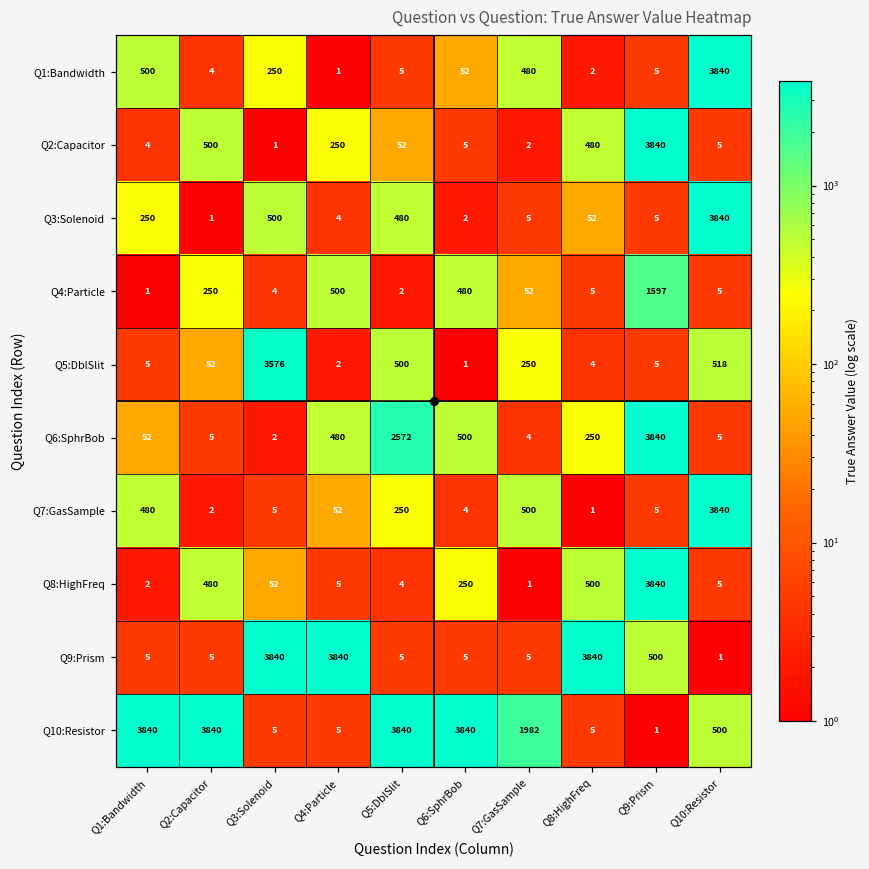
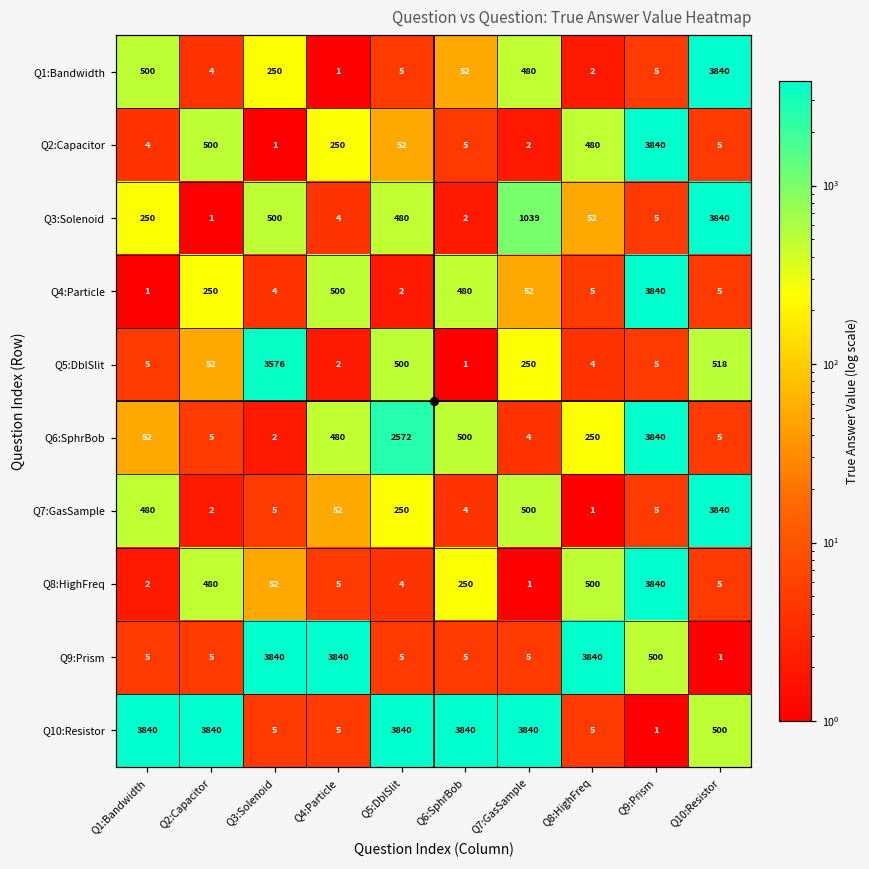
  {
    "Q1:Bandwidth": {
      "Q1:Bandwidth": 500,
      "Q2:Capacitor": 4,
      "Q3:Solenoid": 250,
      "Q4:Particle": 1,
      "Q5:DblSlit": 5,
      "Q6:SphrBob": 52,
      "Q7:GasSample": 480,
      "Q8:HighFreq": 2,
      "Q9:Prism": 5,
      "Q10:Resistor": 3840
    },
    "Q2:Capacitor": {
      "Q1:Bandwidth": 4,
      "Q2:Capacitor": 500,
      "Q3:Solenoid": 1,
      "Q4:Particle": 250,
      "Q5:DblSlit": 52,
      "Q6:SphrBob": 5,
      "Q7:GasSample": 2,
      "Q8:HighFreq": 480,
      "Q9:Prism": 3840,
      "Q10:Resistor": 5
    },
    "Q3:Solenoid": {
      "Q1:Bandwidth": 250,
      "Q2:Capacitor": 1,
      "Q3:Solenoid": 500,
      "Q4:Particle": 4,
      "Q5:DblSlit": 480,
      "Q6:SphrBob": 2,
-     "Q7:GasSample": 5,
+     "Q7:GasSample": 1039,
      "Q8:HighFreq": 52,
      "Q9:Prism": 5,
      "Q10:Resistor": 3840
    },
    "Q4:Particle": {
      "Q1:Bandwidth": 1,
      "Q2:Capacitor": 250,
      "Q3:Solenoid": 4,
      "Q4:Particle": 500,
      "Q5:DblSlit": 2,
      "Q6:SphrBob": 480,
      "Q7:GasSample": 52,
      "Q8:HighFreq": 5,
-     "Q9:Prism": 1597,
+     "Q9:Prism": 3840,
      "Q10:Resistor": 5
    },
    "Q5:DblSlit": {
      "Q1:Bandwidth": 5,
      "Q2:Capacitor": 52,
      "Q3:Solenoid": 3576,
      "Q4:Particle": 2,
      "Q5:DblSlit": 500,
      "Q6:SphrBob": 1,
      "Q7:GasSample": 250,
      "Q8:HighFreq": 4,
      "Q9:Prism": 5,
      "Q10:Resistor": 518
    },
    "Q6:SphrBob": {
      "Q1:Bandwidth": 52,
      "Q2:Capacitor": 5,
      "Q3:Solenoid": 2,
      "Q4:Particle": 480,
      "Q5:DblSlit": 2572,
      "Q6:SphrBob": 500,
      "Q7:GasSample": 4,
      "Q8:HighFreq": 250,
      "Q9:Prism": 3840,
      "Q10:Resistor": 5
    },
    "Q7:GasSample": {
      "Q1:Bandwidth": 480,
      "Q2:Capacitor": 2,
      "Q3:Solenoid": 5,
      "Q4:Particle": 52,
      "Q5:DblSlit": 250,
      "Q6:SphrBob": 4,
      "Q7:GasSample": 500,
      "Q8:HighFreq": 1,
      "Q9:Prism": 5,
      "Q10:Resistor": 3840
    },
    "Q8:HighFreq": {
      "Q1:Bandwidth": 2,
      "Q2:Capacitor": 480,
      "Q3:Solenoid": 52,
      "Q4:Particle": 5,
      "Q5:DblSlit": 4,
      "Q6:SphrBob": 250,
      "Q7:GasSample": 1,
      "Q8:HighFreq": 500,
      "Q9:Prism": 3840,
      "Q10:Resistor": 5
    },
    "Q9:Prism": {
      "Q1:Bandwidth": 5,
      "Q2:Capacitor": 5,
      "Q3:Solenoid": 3840,
      "Q4:Particle": 3840,
      "Q5:DblSlit": 5,
      "Q6:SphrBob": 5,
      "Q7:GasSample": 5,
      "Q8:HighFreq": 3840,
      "Q9:Prism": 500,
      "Q10:Resistor": 1
    },
    "Q10:Resistor": {
      "Q1:Bandwidth": 3840,
      "Q2:Capacitor": 3840,
      "Q3:Solenoid": 5,
      "Q4:Particle": 5,
      "Q5:DblSlit": 3840,
      "Q6:SphrBob": 3840,
-     "Q7:GasSample": 1982,
+     "Q7:GasSample": 3840,
      "Q8:HighFreq": 5,
      "Q9:Prism": 1,
      "Q10:Resistor": 500
    }
  }
